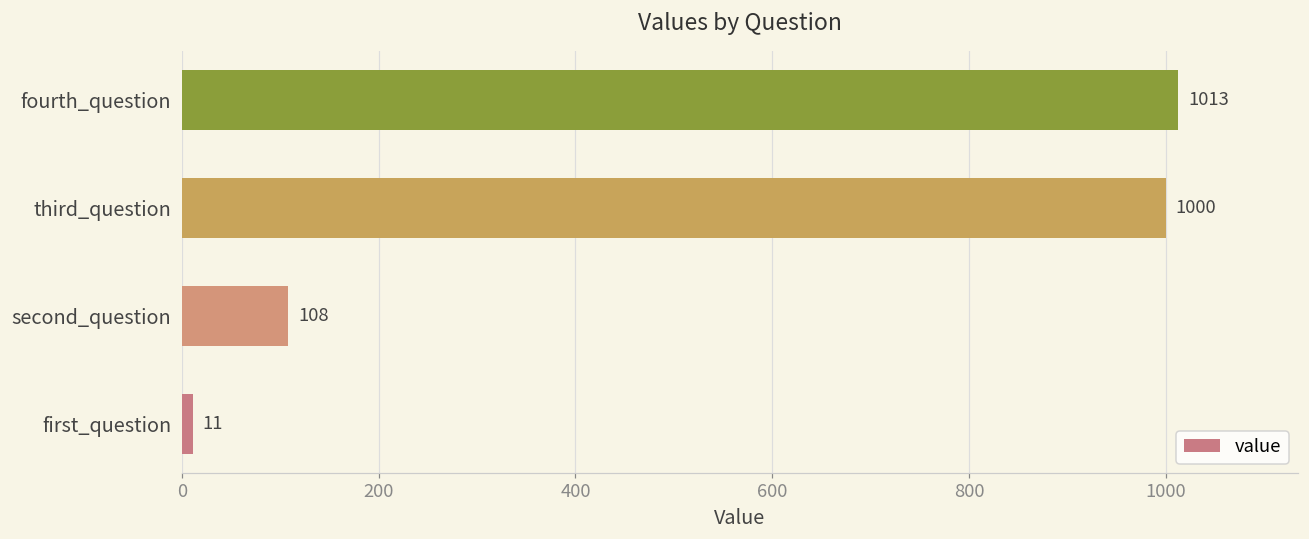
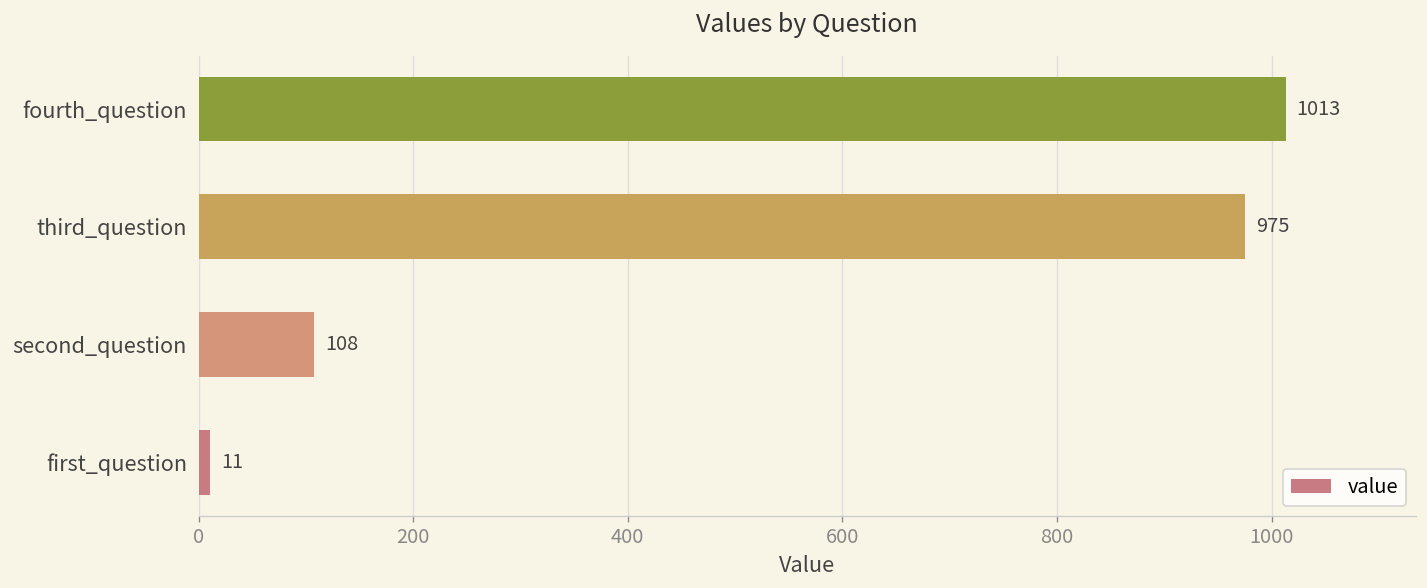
  {
    "fourth_question": 1013,
-   "third_question": 1000,
+   "third_question": 975,
    "second_question": 108,
    "first_question": 11
  }
